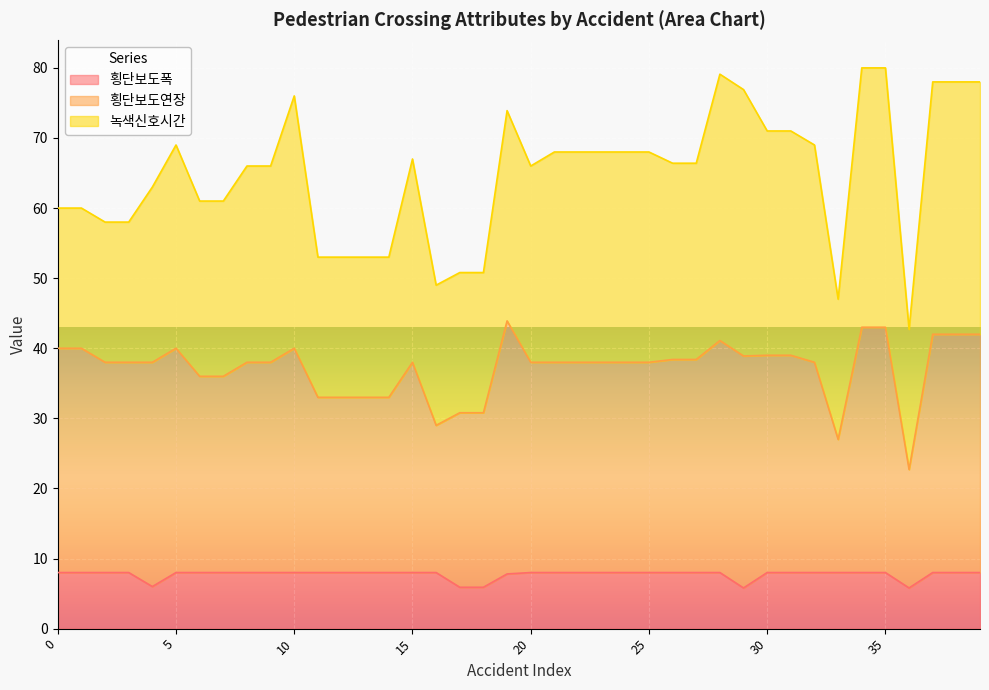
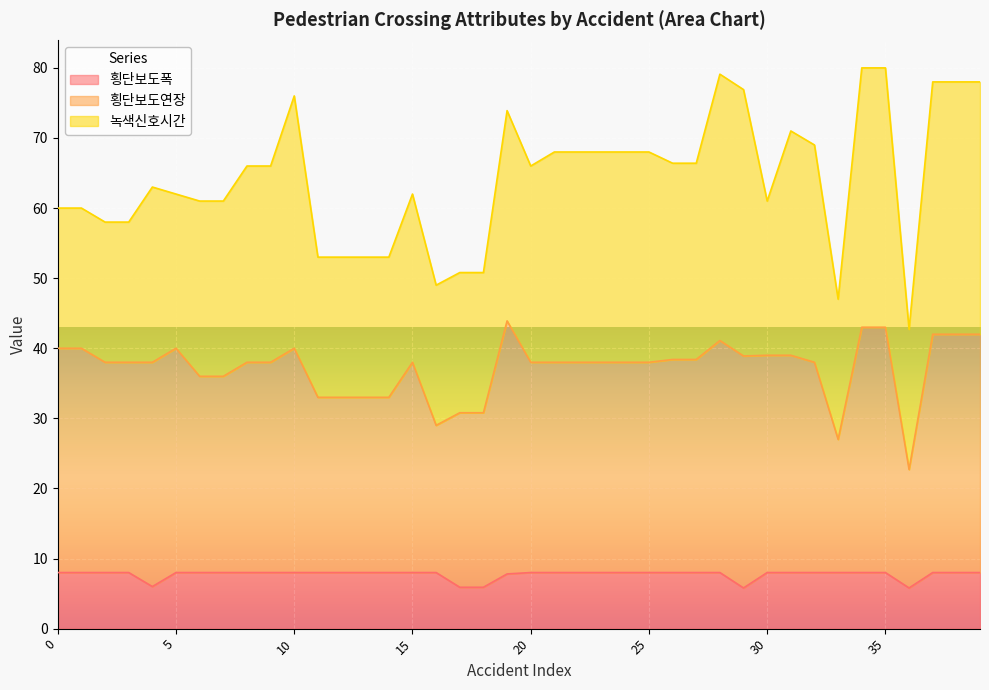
  {
    "녹색신호시간": {
      "0": 20,
-     "5": 29,
+     "5": 22,
      "10": 36,
-     "15": 29,
+     "15": 24,
      "20": 28,
      "25": 30,
-     "30": 32,
+     "30": 22,
      "35": 37
    }
  }
